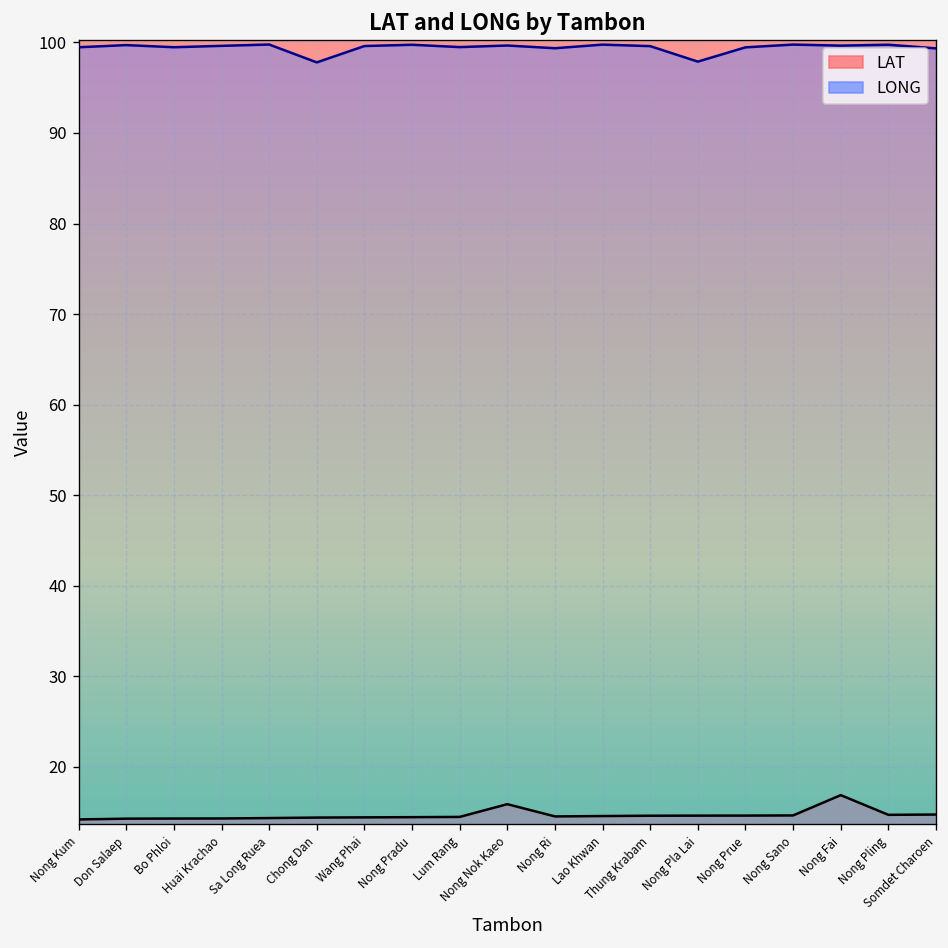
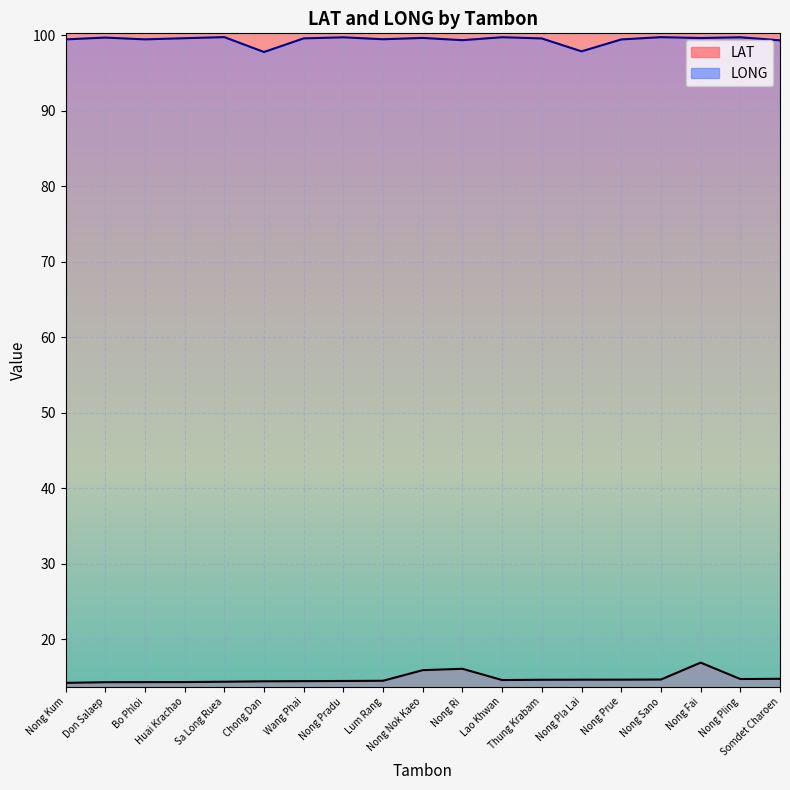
  {
    "LAT": {
      "Nong Kum": 14,
      "Don Salaep": 14,
      "Bo Phloi": 14,
      "Huai Krachao": 14,
      "Sa Long Ruea": 14,
      "Chong Dan": 14,
      "Wang Phai": 14,
      "Nong Pradu": 14,
      "Lum Rang": 14,
      "Nong Nok Kaeo": 16,
-     "Nong Ri": 15,
+     "Nong Ri": 16,
      "Lao Khwan": 15,
      "Thung Krabam": 15,
      "Nong Pla Lai": 15,
      "Nong Prue": 15,
      "Nong Sano": 15,
      "Nong Fai": 17,
      "Nong Pling": 15,
      "Somdet Charoen": 15
    },
    "LONG": {
      "Nong Kum": 99,
      "Don Salaep": 100,
      "Bo Phloi": 99,
      "Huai Krachao": 100,
      "Sa Long Ruea": 100,
      "Chong Dan": 98,
      "Wang Phai": 100,
      "Nong Pradu": 100,
      "Lum Rang": 99,
      "Nong Nok Kaeo": 100,
      "Nong Ri": 99,
      "Lao Khwan": 100,
      "Thung Krabam": 100,
      "Nong Pla Lai": 98,
      "Nong Prue": 99,
      "Nong Sano": 100,
      "Nong Fai": 100,
      "Nong Pling": 100,
      "Somdet Charoen": 99
    }
  }
